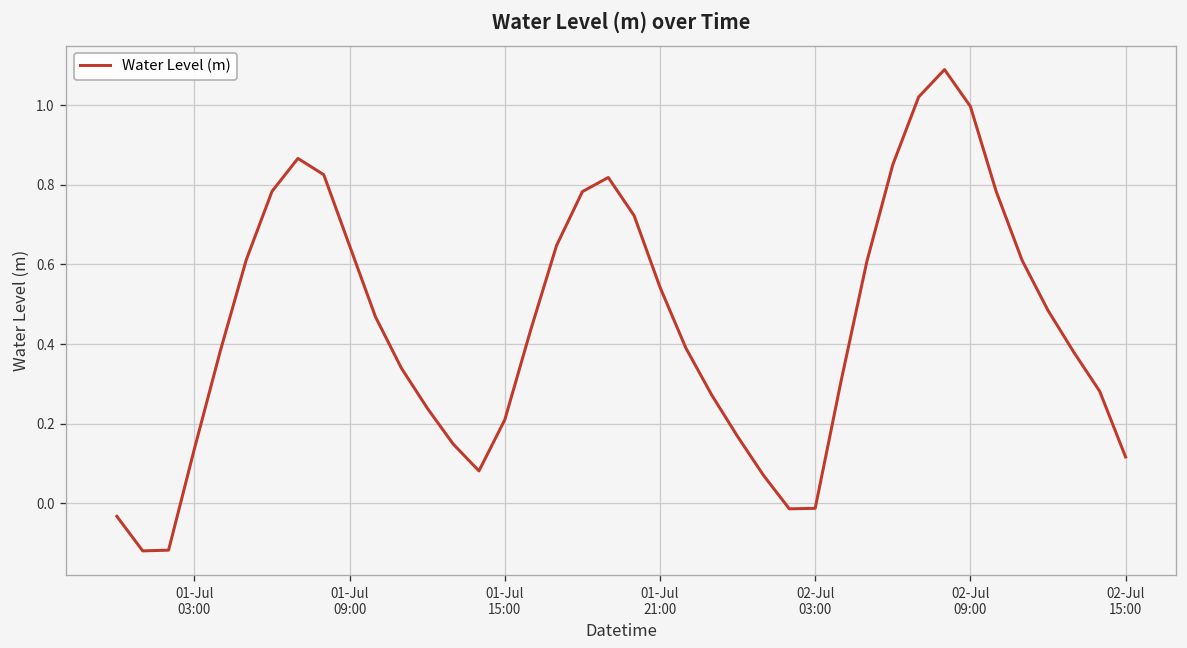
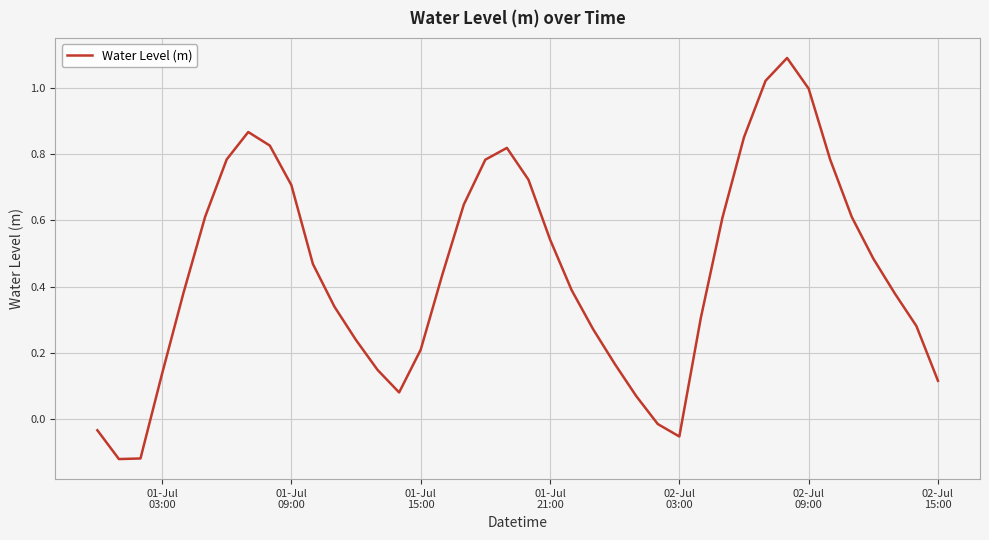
  {
    "01-Jul 03:00": 0.14,
-   "01-Jul 09:00": 0.65,
+   "01-Jul 09:00": 0.71,
    "01-Jul 15:00": 0.21,
    "01-Jul 21:00": 0.54,
-   "02-Jul 03:00": -0.01,
+   "02-Jul 03:00": -0.05,
    "02-Jul 09:00": 1.00,
    "02-Jul 15:00": 0.12
  }
